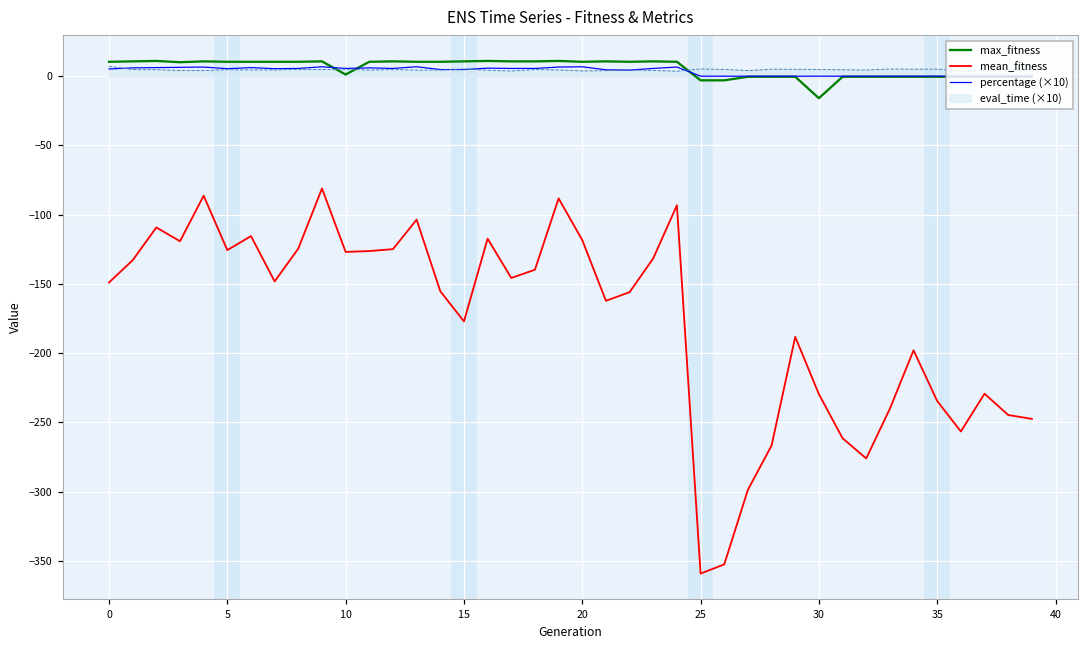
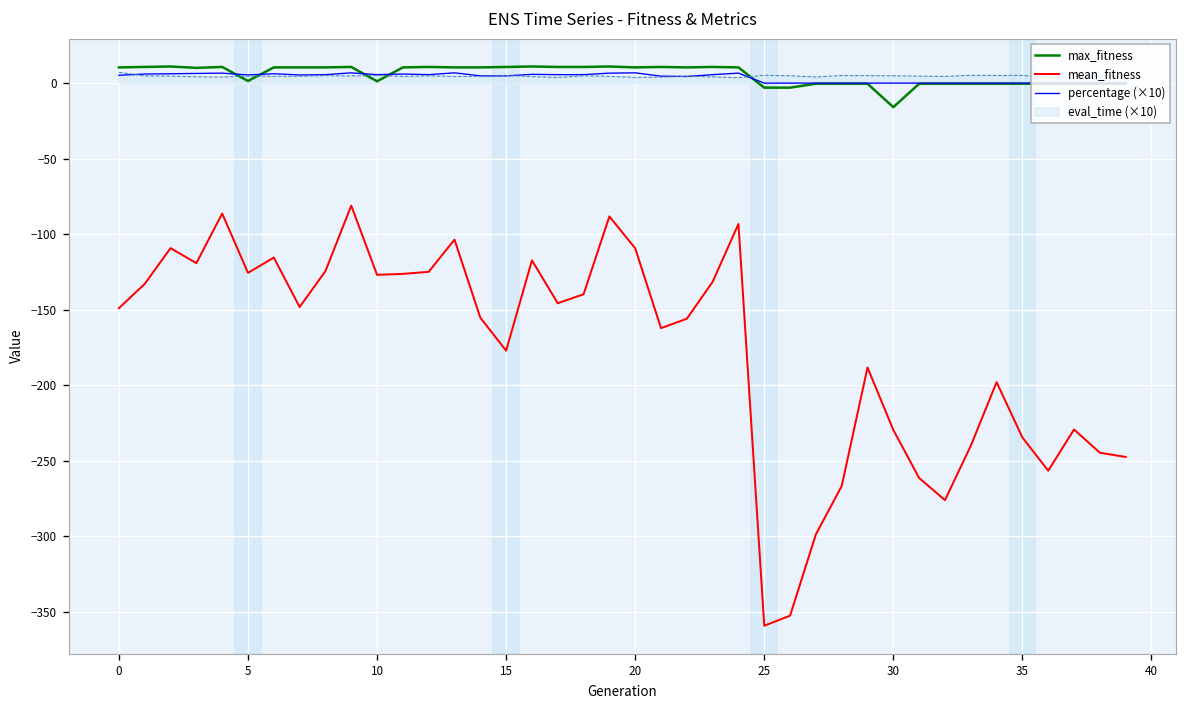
  {
    "max_fitness": {
      "0": 10,
-     "5": 10,
+     "5": 1,
      "10": 1,
      "15": 11,
      "20": 10,
      "25": -3,
      "30": -16
    },
    "mean_fitness": {
      "0": -149,
      "5": -126,
      "10": -127,
      "15": -177,
-     "20": -118,
+     "20": -109,
      "25": -359,
      "30": -230,
      "35": -235
    },
    "percentage (×10)": {
      "20": 7,
      "25": 0,
      "30": 0
    },
    "eval_time (×10)": {
      "20": 4,
      "25": 5,
      "30": 5,
      "35": 5
    }
  }
